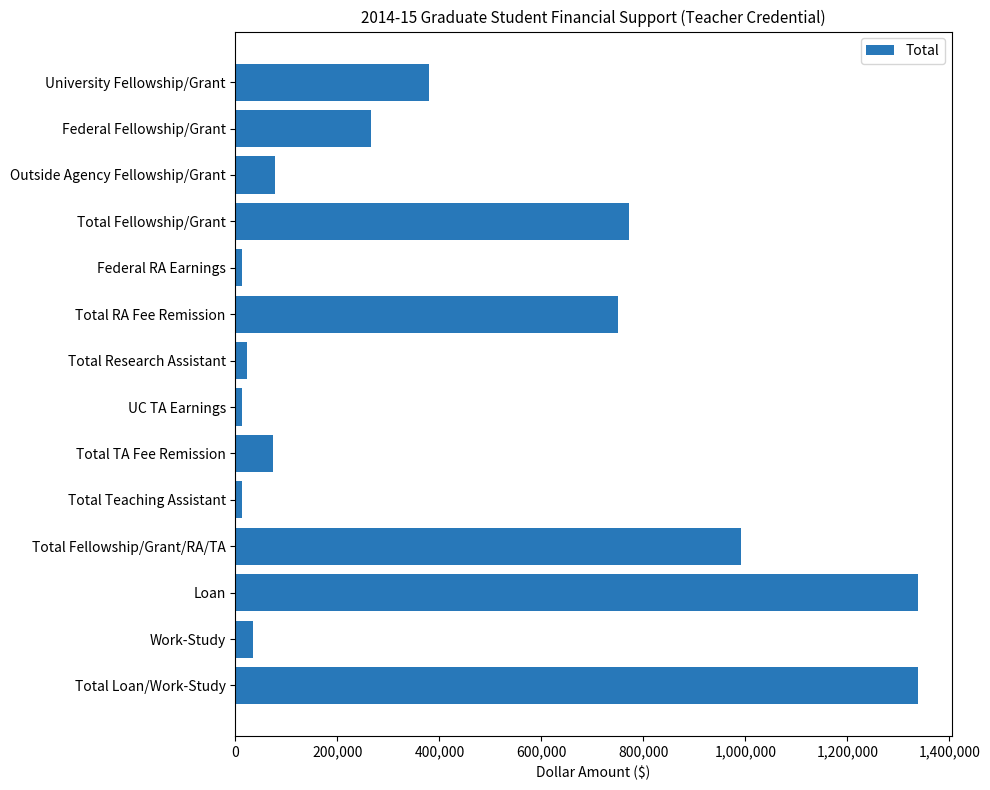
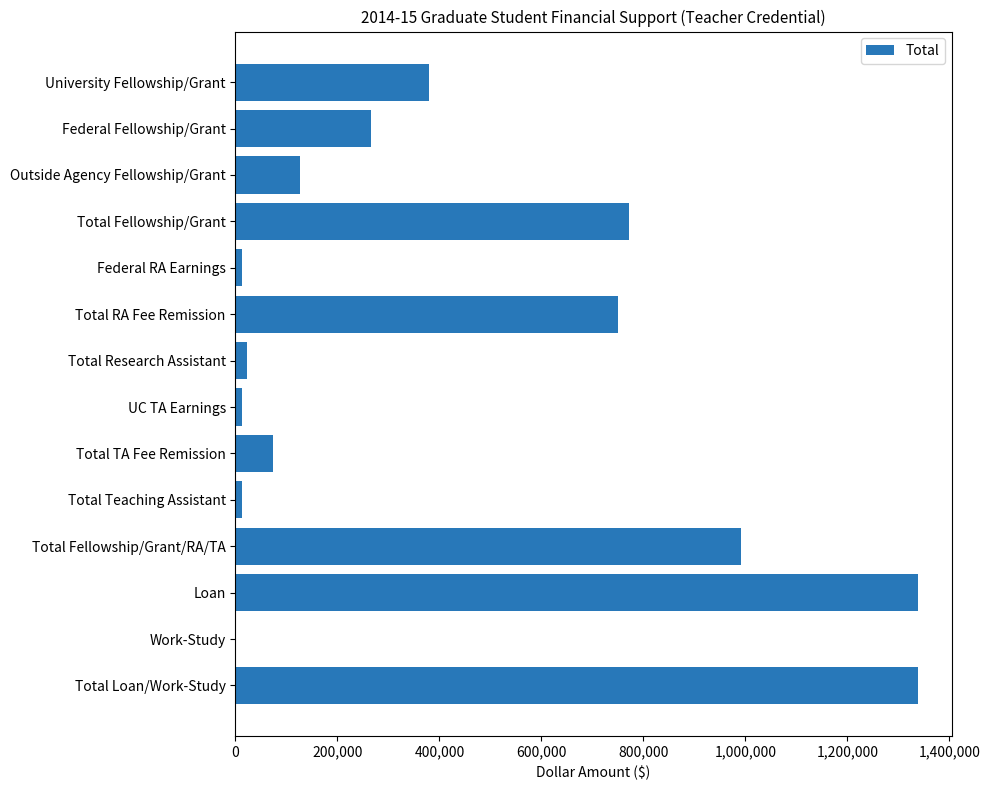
  {
    "University Fellowship/Grant": "380,000",
    "Federal Fellowship/Grant": "260,000",
-   "Outside Agency Fellowship/Grant": "80,000",
+   "Outside Agency Fellowship/Grant": "130,000",
    "Total Fellowship/Grant": "770,000",
    "Federal RA Earnings": "10,000",
    "Total RA Fee Remission": "750,000",
    "Total Research Assistant": "20,000",
    "UC TA Earnings": "10,000",
    "Total TA Fee Remission": "70,000",
    "Total Teaching Assistant": "10,000",
    "Total Fellowship/Grant/RA/TA": "990,000",
    "Loan": "1,340,000",
-   "Work-Study": "40,000",
+   "Work-Study": "0",
    "Total Loan/Work-Study": "1,340,000"
  }
